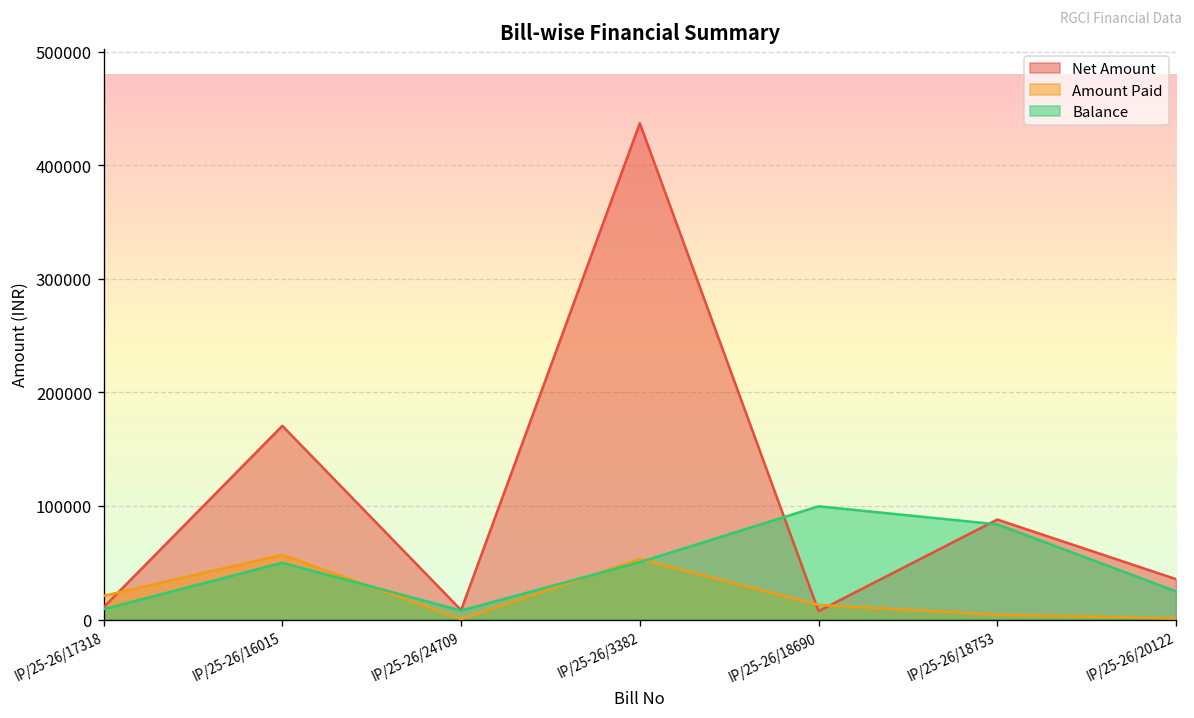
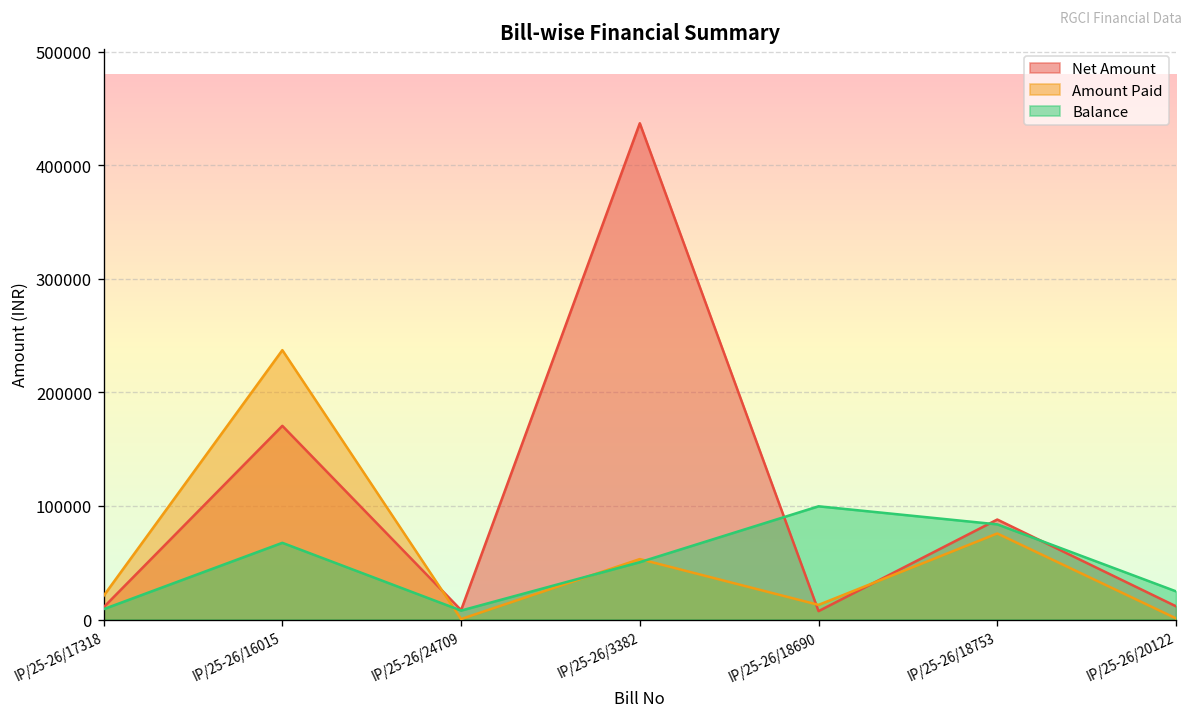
  {
    "Net Amount": {
      "IP/25-26/16015": 170000,
      "IP/25-26/3382": 440000,
      "IP/25-26/18690": 10000,
      "IP/25-26/18753": 90000,
-     "IP/25-26/20122": 40000
+     "IP/25-26/20122": 10000
    },
    "Amount Paid": {
      "IP/25-26/17318": 20000,
-     "IP/25-26/16015": 60000,
+     "IP/25-26/16015": 240000,
      "IP/25-26/24709": 0,
      "IP/25-26/18690": 10000,
-     "IP/25-26/18753": 0,
+     "IP/25-26/18753": 80000,
      "IP/25-26/20122": 0
    },
    "Balance": {
-     "IP/25-26/16015": 50000,
+     "IP/25-26/16015": 70000,
      "IP/25-26/18690": 100000,
      "IP/25-26/18753": 80000,
      "IP/25-26/20122": 20000
    }
  }
